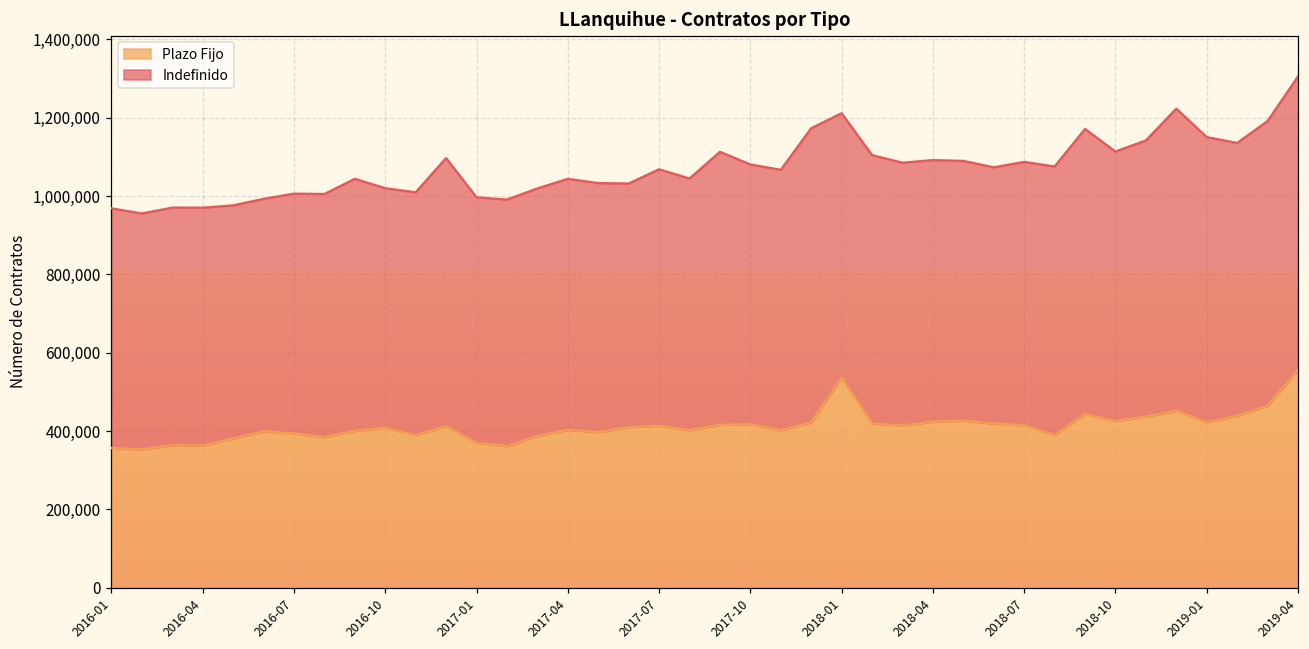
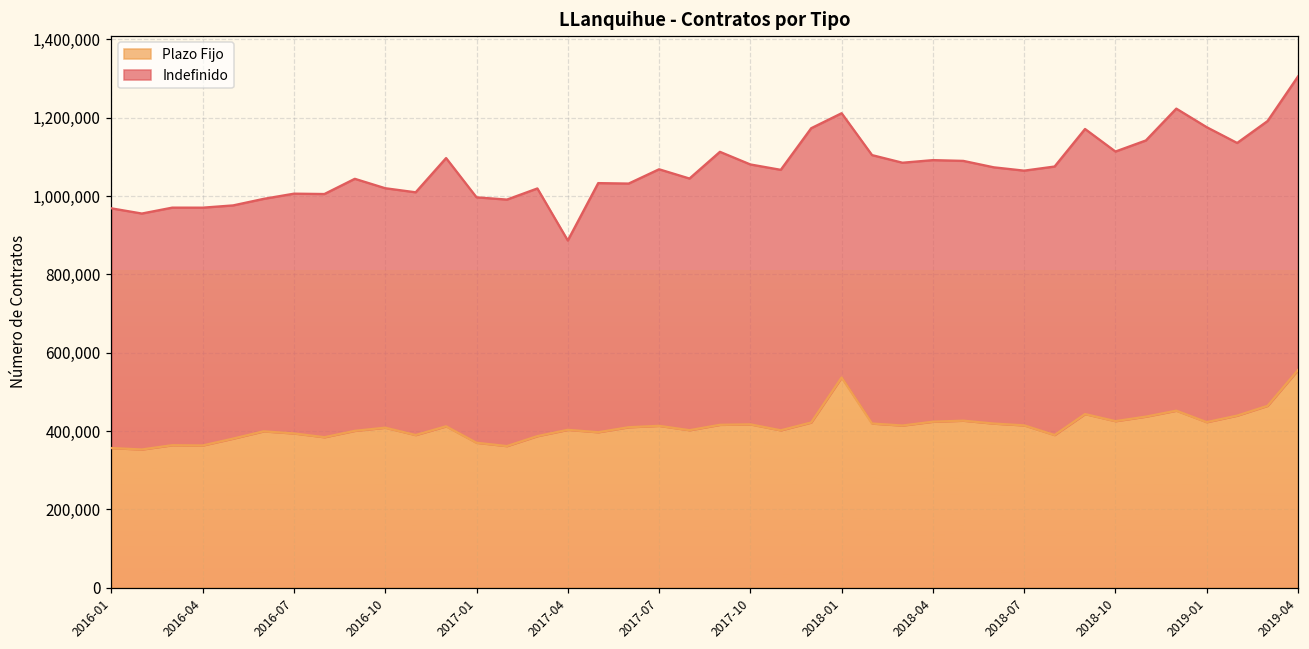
  {
    "Plazo Fijo": {
      "2016-01": "360,000",
      "2016-04": "360,000",
      "2016-07": "390,000",
      "2016-10": "410,000",
      "2017-01": "370,000",
      "2017-04": "400,000",
      "2017-07": "410,000",
      "2017-10": "420,000",
      "2018-01": "540,000",
      "2018-04": "420,000",
      "2018-07": "410,000",
      "2018-10": "430,000",
      "2019-01": "420,000",
      "2019-04": "560,000"
    },
    "Indefinido": {
      "2016-01": "610,000",
      "2016-04": "610,000",
      "2016-07": "610,000",
      "2016-10": "610,000",
      "2017-01": "630,000",
-     "2017-04": "640,000",
+     "2017-04": "480,000",
      "2017-07": "660,000",
      "2017-10": "660,000",
      "2018-01": "670,000",
      "2018-04": "670,000",
-     "2018-07": "670,000",
+     "2018-07": "650,000",
      "2018-10": "690,000",
-     "2019-01": "730,000",
+     "2019-01": "750,000",
      "2019-04": "750,000"
    }
  }
